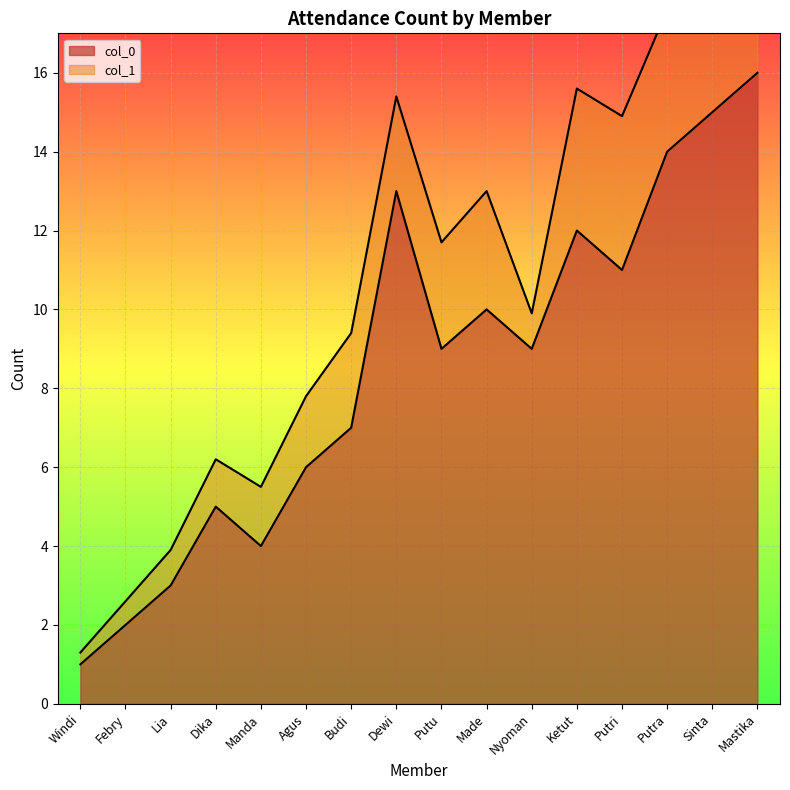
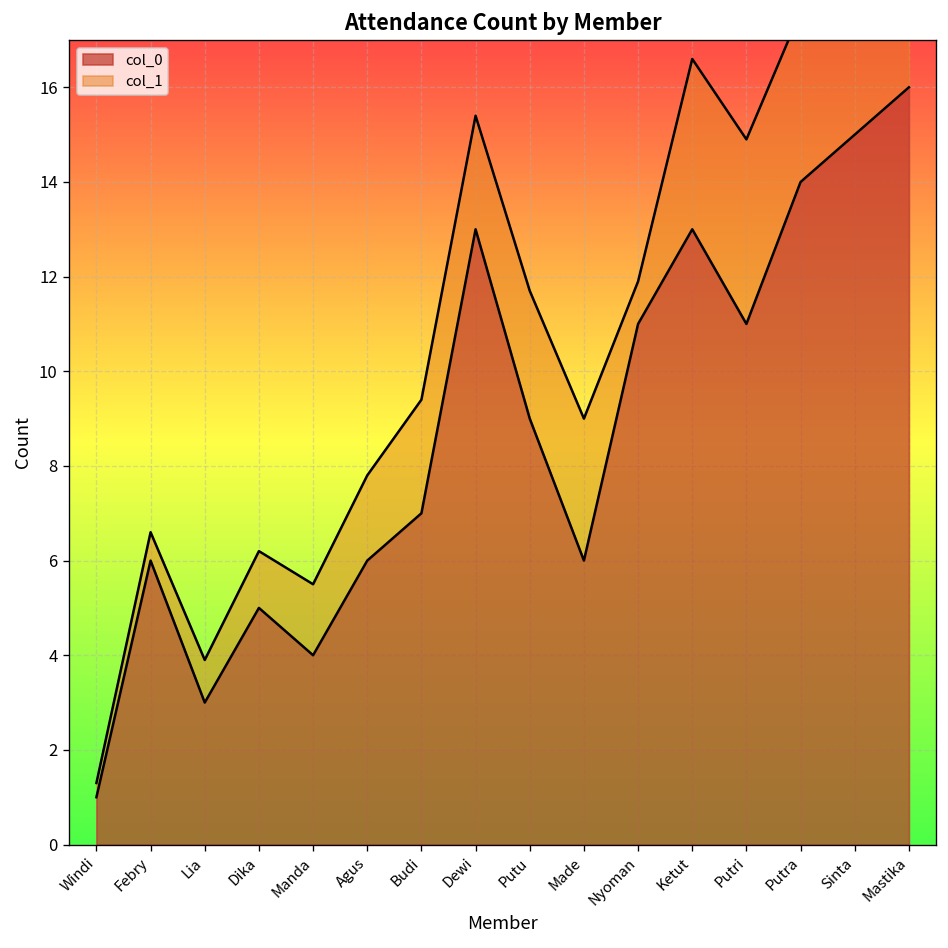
  {
    "col_0": {
      "Windi": 1,
-     "Febry": 2,
+     "Febry": 6,
      "Lia": 3,
      "Dika": 5,
      "Manda": 4,
      "Agus": 6,
      "Budi": 7,
      "Dewi": 13,
      "Putu": 9,
-     "Made": 10,
-     "Nyoman": 9,
-     "Ketut": 12,
+     "Made": 6,
+     "Nyoman": 11,
+     "Ketut": 13,
      "Putri": 11,
      "Putra": 14,
      "Sinta": 15,
      "Mastika": 16
    },
    "col_1": {
      "Windi": 0.3,
      "Febry": 0.6,
      "Lia": 0.9,
      "Dika": 1.2,
      "Manda": 1.5,
      "Agus": 1.8,
      "Budi": 2.4,
      "Dewi": 2.4,
      "Putu": 2.7,
      "Made": 3,
      "Nyoman": 0.9,
      "Ketut": 3.6,
      "Putri": 3.9
    }
  }
